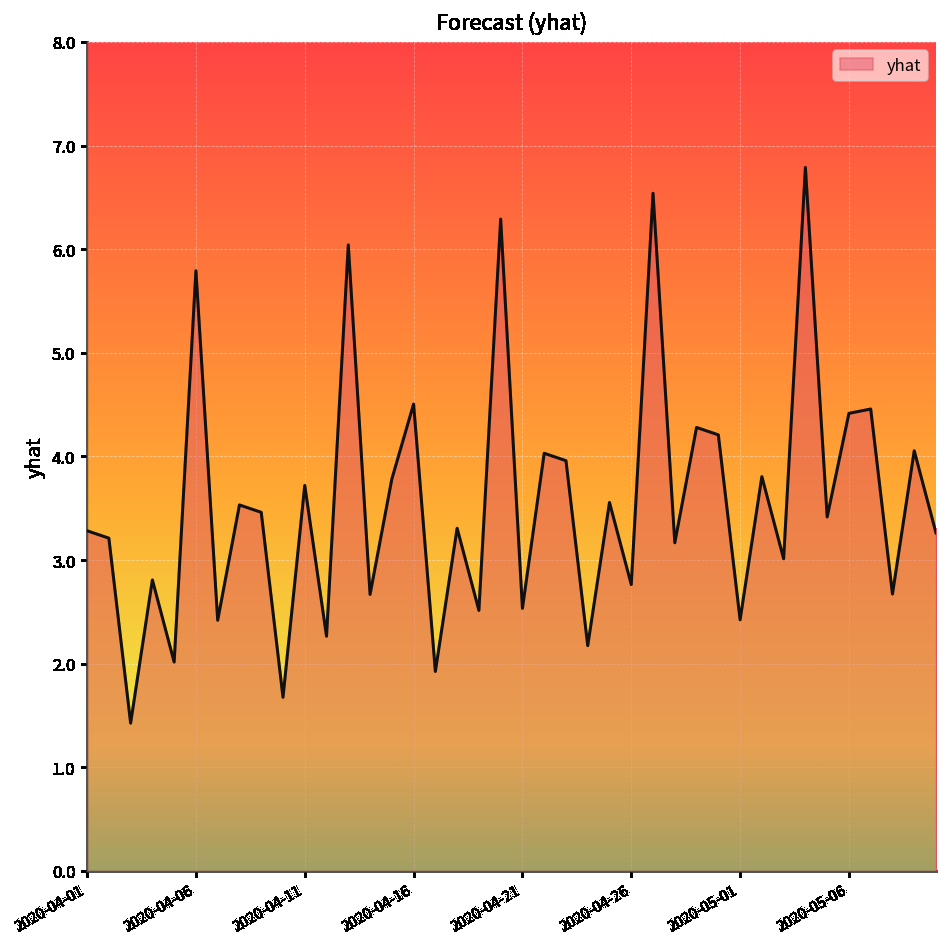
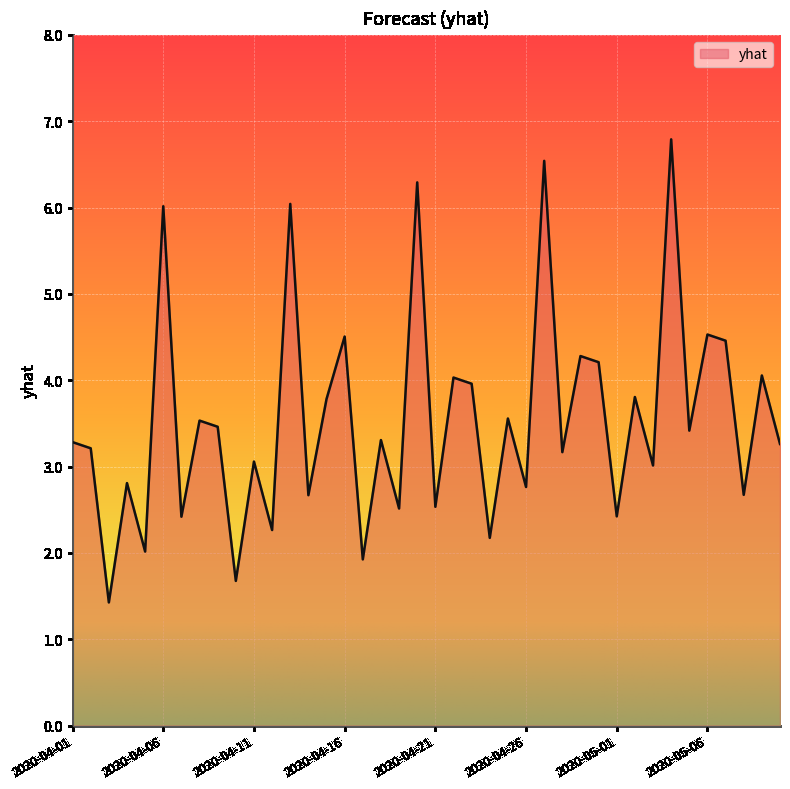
  {
    "2020-04-01": 3.3,
-   "2020-04-06": 5.8,
-   "2020-04-11": 3.7,
+   "2020-04-06": 6.0,
+   "2020-04-11": 3.1,
    "2020-04-16": 4.5,
    "2020-04-21": 2.5,
    "2020-04-26": 2.8,
    "2020-05-01": 2.4,
-   "2020-05-06": 4.4
+   "2020-05-06": 4.5
  }
